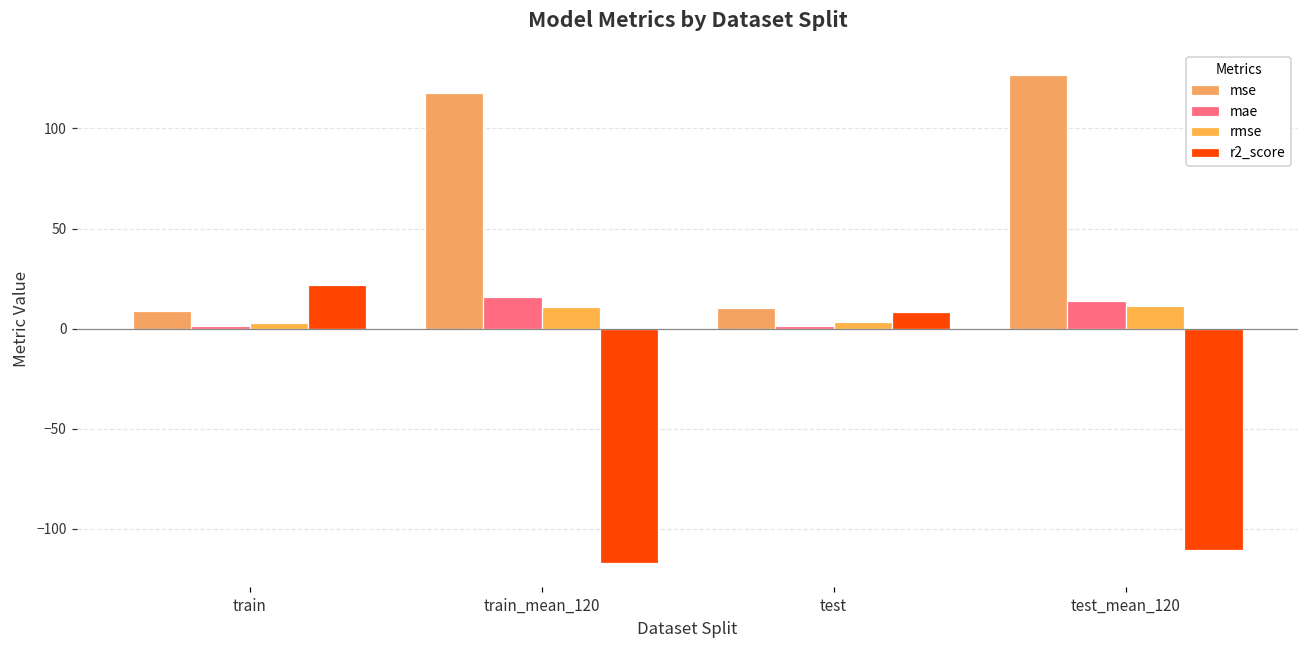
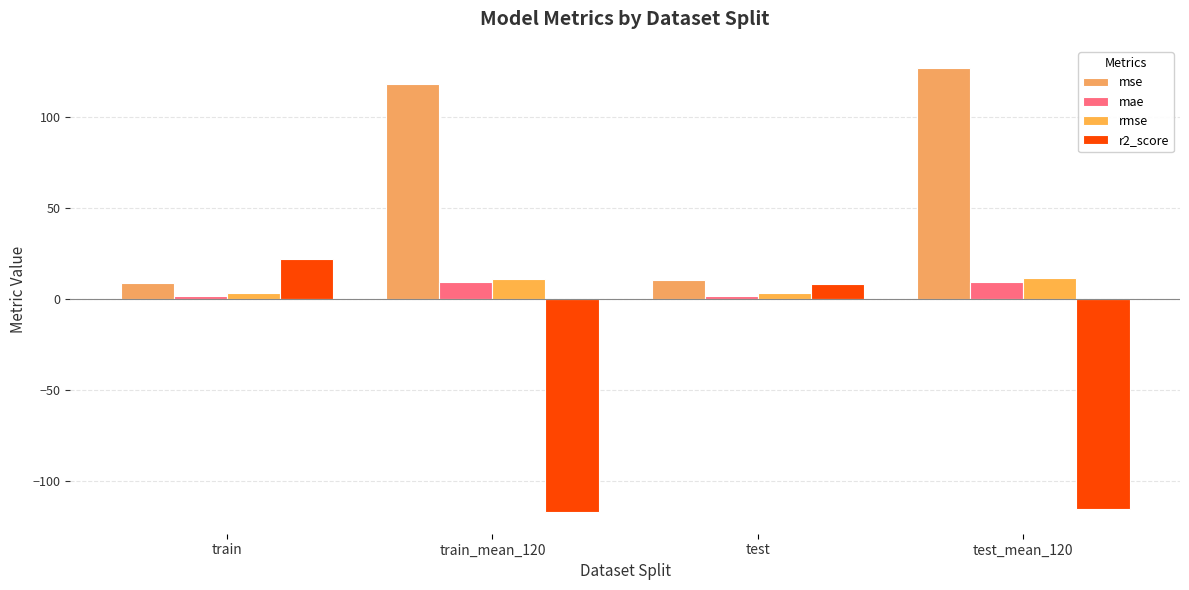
  {
    "mae": {
      "train": 2,
-     "train_mean_120": 16,
+     "train_mean_120": 9,
      "test": 2,
-     "test_mean_120": 14
+     "test_mean_120": 9
    },
    "r2_score": {
      "train": 22,
      "train_mean_120": -117,
      "test": 8,
-     "test_mean_120": -110
+     "test_mean_120": -116
    }
  }
